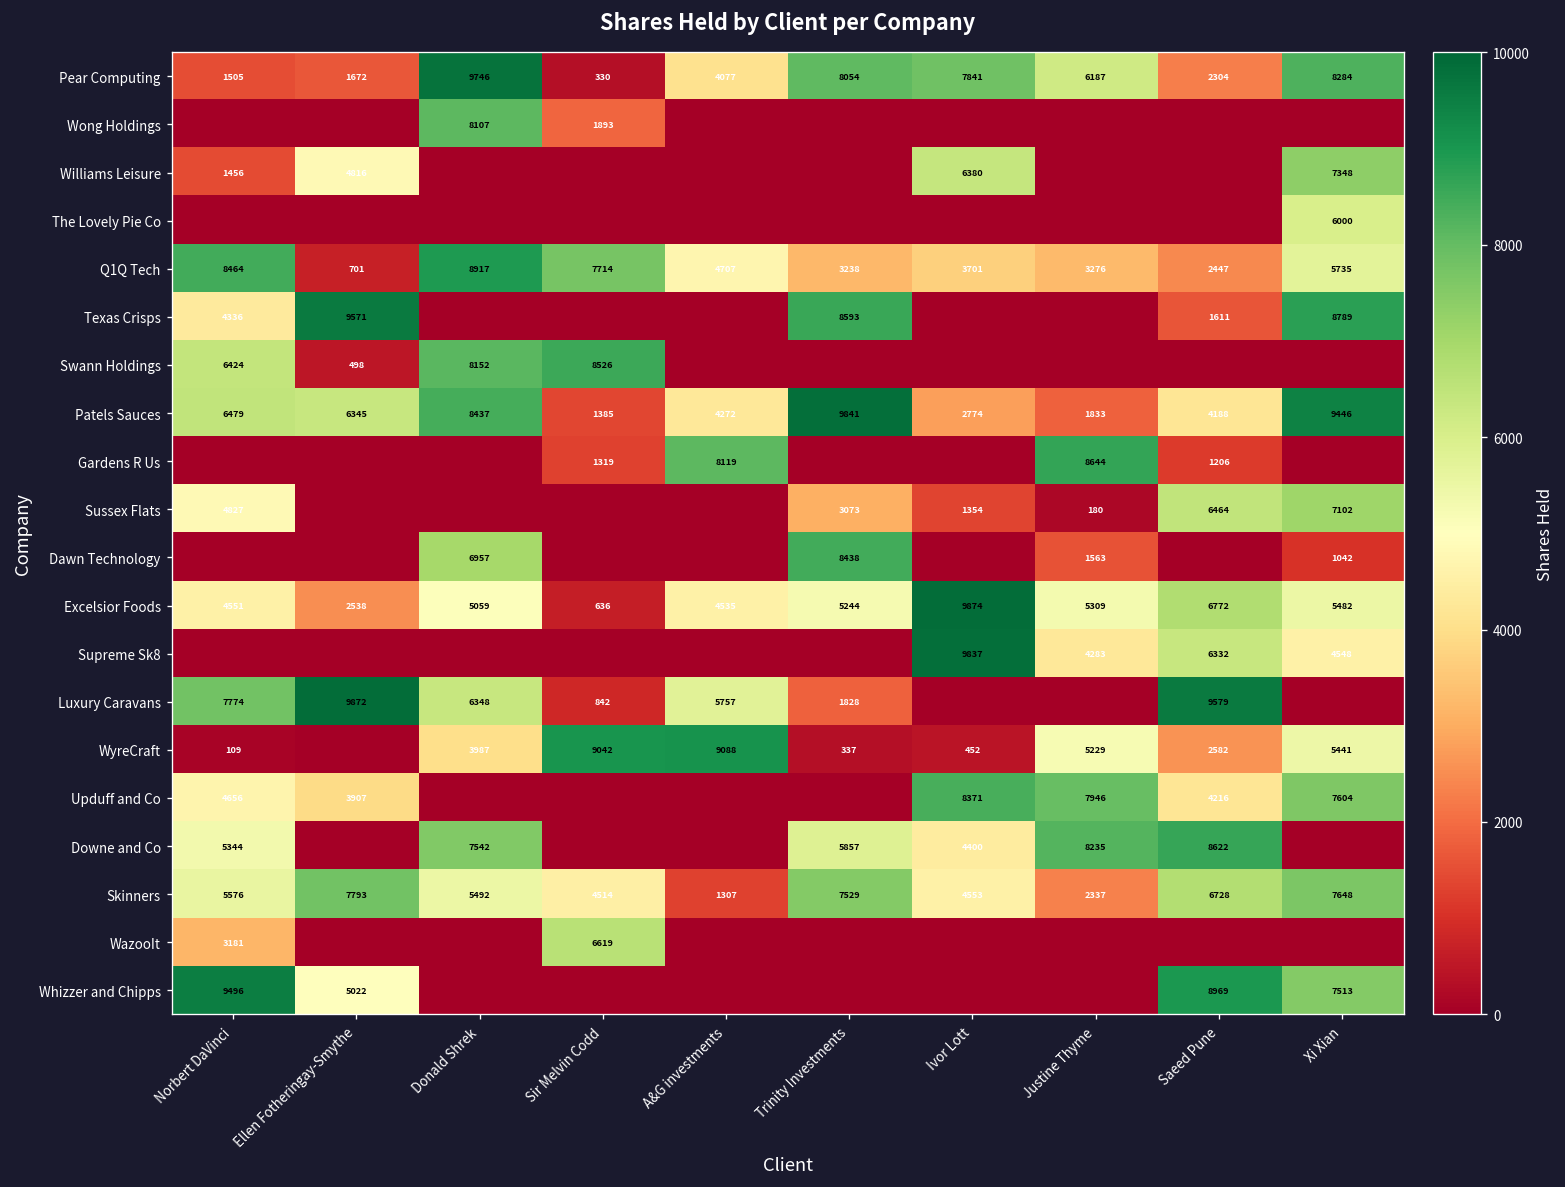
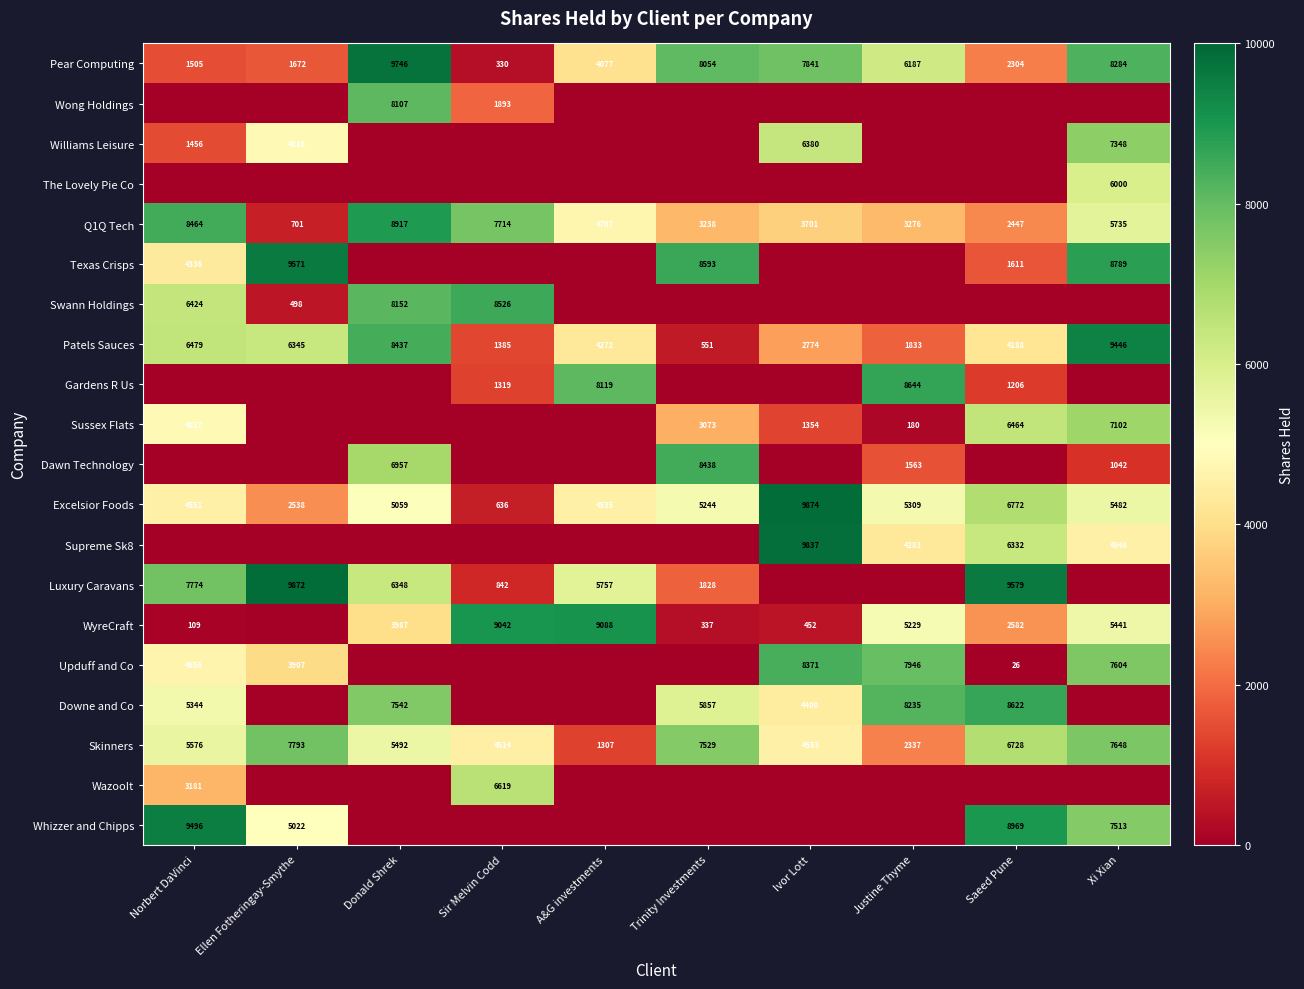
  {
    "Pear Computing": {
      "Norbert DaVinci": 1505,
      "Ellen Fotheringay-Smythe": 1672,
      "Donald Shrek": 9746,
      "Sir Melvin Codd": 330,
      "A&G investments": 4077,
      "Trinity Investments": 8054,
      "Ivor Lott": 7841,
      "Justine Thyme": 6187,
      "Saeed Pune": 2304,
      "Xi Xian": 8284
    },
    "Wong Holdings": {
      "Donald Shrek": 8107,
      "Sir Melvin Codd": 1893
    },
    "Williams Leisure": {
      "Norbert DaVinci": 1456,
      "Ellen Fotheringay-Smythe": 4816,
      "Ivor Lott": 6380,
      "Xi Xian": 7348
    },
    "The Lovely Pie Co": {
      "Xi Xian": 6000
    },
    "Q1Q Tech": {
      "Norbert DaVinci": 8464,
      "Ellen Fotheringay-Smythe": 701,
      "Donald Shrek": 8917,
      "Sir Melvin Codd": 7714,
      "A&G investments": 4707,
      "Trinity Investments": 3238,
      "Ivor Lott": 3701,
      "Justine Thyme": 3276,
      "Saeed Pune": 2447,
      "Xi Xian": 5735
    },
    "Texas Crisps": {
      "Norbert DaVinci": 4336,
      "Ellen Fotheringay-Smythe": 9571,
      "Trinity Investments": 8593,
      "Saeed Pune": 1611,
      "Xi Xian": 8789
    },
    "Swann Holdings": {
      "Norbert DaVinci": 6424,
      "Ellen Fotheringay-Smythe": 498,
      "Donald Shrek": 8152,
      "Sir Melvin Codd": 8526
    },
    "Patels Sauces": {
      "Norbert DaVinci": 6479,
      "Ellen Fotheringay-Smythe": 6345,
      "Donald Shrek": 8437,
      "Sir Melvin Codd": 1385,
      "A&G investments": 4272,
-     "Trinity Investments": 9841,
+     "Trinity Investments": 551,
      "Ivor Lott": 2774,
      "Justine Thyme": 1833,
      "Saeed Pune": 4188,
      "Xi Xian": 9446
    },
    "Gardens R Us": {
      "Sir Melvin Codd": 1319,
      "A&G investments": 8119,
      "Justine Thyme": 8644,
      "Saeed Pune": 1206
    },
    "Sussex Flats": {
      "Norbert DaVinci": 4827,
      "Trinity Investments": 3073,
      "Ivor Lott": 1354,
      "Justine Thyme": 180,
      "Saeed Pune": 6464,
      "Xi Xian": 7102
    },
    "Dawn Technology": {
      "Donald Shrek": 6957,
      "Trinity Investments": 8438,
      "Justine Thyme": 1563,
      "Xi Xian": 1042
    },
    "Excelsior Foods": {
      "Norbert DaVinci": 4551,
      "Ellen Fotheringay-Smythe": 2538,
      "Donald Shrek": 5059,
      "Sir Melvin Codd": 636,
      "A&G investments": 4535,
      "Trinity Investments": 5244,
      "Ivor Lott": 9874,
      "Justine Thyme": 5309,
      "Saeed Pune": 6772,
      "Xi Xian": 5482
    },
    "Supreme Sk8": {
      "Ivor Lott": 9837,
      "Justine Thyme": 4283,
      "Saeed Pune": 6332,
      "Xi Xian": 4548
    },
    "Luxury Caravans": {
      "Norbert DaVinci": 7774,
      "Ellen Fotheringay-Smythe": 9872,
      "Donald Shrek": 6348,
      "Sir Melvin Codd": 842,
      "A&G investments": 5757,
      "Trinity Investments": 1828,
      "Saeed Pune": 9579
    },
    "WyreCraft": {
      "Norbert DaVinci": 109,
      "Donald Shrek": 3987,
      "Sir Melvin Codd": 9042,
      "A&G investments": 9088,
      "Trinity Investments": 337,
      "Ivor Lott": 452,
      "Justine Thyme": 5229,
      "Saeed Pune": 2582,
      "Xi Xian": 5441
    },
    "Upduff and Co": {
      "Norbert DaVinci": 4656,
      "Ellen Fotheringay-Smythe": 3907,
      "Ivor Lott": 8371,
      "Justine Thyme": 7946,
-     "Saeed Pune": 4216,
+     "Saeed Pune": 26,
      "Xi Xian": 7604
    },
    "Downe and Co": {
      "Norbert DaVinci": 5344,
      "Donald Shrek": 7542,
      "Trinity Investments": 5857,
      "Ivor Lott": 4400,
      "Justine Thyme": 8235,
      "Saeed Pune": 8622
    },
    "Skinners": {
      "Norbert DaVinci": 5576,
      "Ellen Fotheringay-Smythe": 7793,
      "Donald Shrek": 5492,
      "Sir Melvin Codd": 4514,
      "A&G investments": 1307,
      "Trinity Investments": 7529,
      "Ivor Lott": 4553,
      "Justine Thyme": 2337,
      "Saeed Pune": 6728,
      "Xi Xian": 7648
    },
    "WazooIt": {
      "Norbert DaVinci": 3181,
      "Sir Melvin Codd": 6619
    },
    "Whizzer and Chipps": {
      "Norbert DaVinci": 9496,
      "Ellen Fotheringay-Smythe": 5022,
      "Saeed Pune": 8969,
      "Xi Xian": 7513
    }
  }
